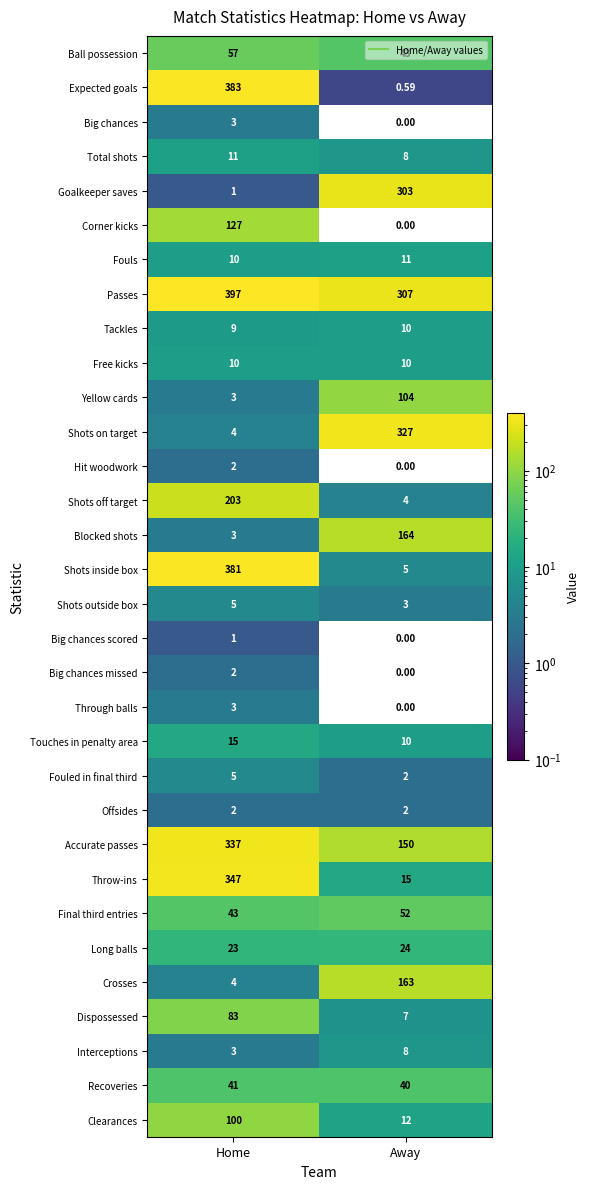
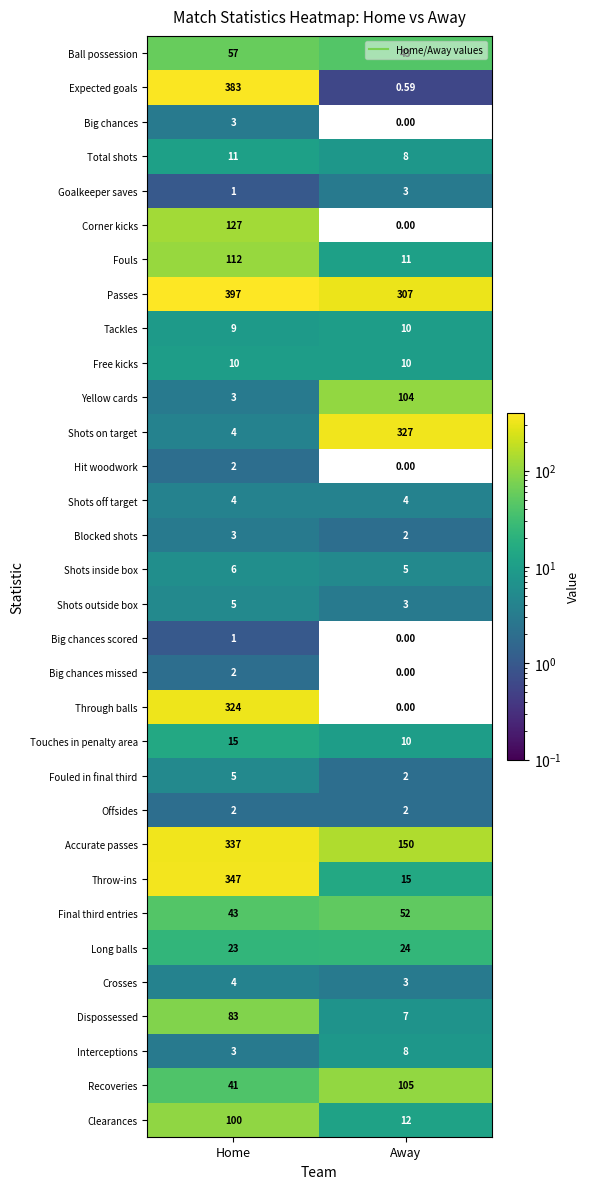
  {
    "Ball possession": {
      "Home": 57
    },
    "Expected goals": {
      "Home": 383,
      "Away": 0.59
    },
    "Big chances": {
      "Home": 3,
      "Away": 0.00
    },
    "Total shots": {
      "Home": 11,
      "Away": 8
    },
    "Goalkeeper saves": {
      "Home": 1,
-     "Away": 303
+     "Away": 3
    },
    "Corner kicks": {
      "Home": 127,
      "Away": 0.00
    },
    "Fouls": {
-     "Home": 10,
+     "Home": 112,
      "Away": 11
    },
    "Passes": {
      "Home": 397,
      "Away": 307
    },
    "Tackles": {
      "Home": 9,
      "Away": 10
    },
    "Free kicks": {
      "Home": 10,
      "Away": 10
    },
    "Yellow cards": {
      "Home": 3,
      "Away": 104
    },
    "Shots on target": {
      "Home": 4,
      "Away": 327
    },
    "Hit woodwork": {
      "Home": 2,
      "Away": 0.00
    },
    "Shots off target": {
-     "Home": 203,
+     "Home": 4,
      "Away": 4
    },
    "Blocked shots": {
      "Home": 3,
-     "Away": 164
+     "Away": 2
    },
    "Shots inside box": {
-     "Home": 381,
+     "Home": 6,
      "Away": 5
    },
    "Shots outside box": {
      "Home": 5,
      "Away": 3
    },
    "Big chances scored": {
      "Home": 1,
      "Away": 0.00
    },
    "Big chances missed": {
      "Home": 2,
      "Away": 0.00
    },
    "Through balls": {
-     "Home": 3,
+     "Home": 324,
      "Away": 0.00
    },
    "Touches in penalty area": {
      "Home": 15,
      "Away": 10
    },
    "Fouled in final third": {
      "Home": 5,
      "Away": 2
    },
    "Offsides": {
      "Home": 2,
      "Away": 2
    },
    "Accurate passes": {
      "Home": 337,
      "Away": 150
    },
    "Throw-ins": {
      "Home": 347,
      "Away": 15
    },
    "Final third entries": {
      "Home": 43,
      "Away": 52
    },
    "Long balls": {
      "Home": 23,
      "Away": 24
    },
    "Crosses": {
      "Home": 4,
-     "Away": 163
+     "Away": 3
    },
    "Dispossessed": {
      "Home": 83,
      "Away": 7
    },
    "Interceptions": {
      "Home": 3,
      "Away": 8
    },
    "Recoveries": {
      "Home": 41,
-     "Away": 40
+     "Away": 105
    },
    "Clearances": {
      "Home": 100,
      "Away": 12
    }
  }
